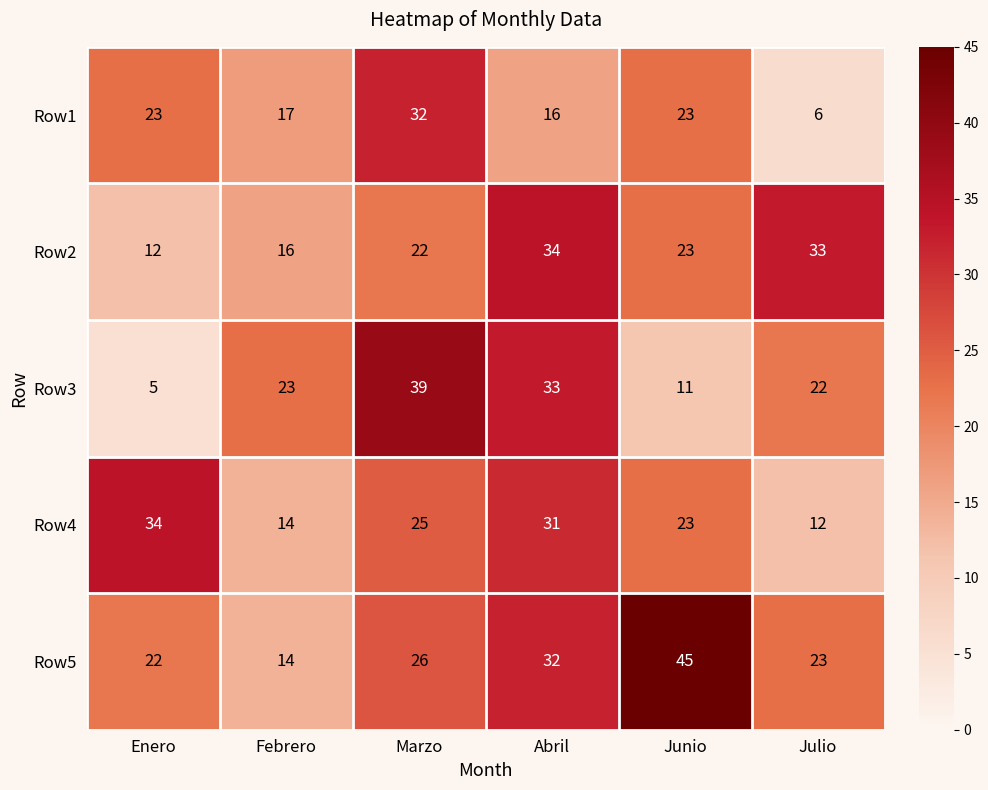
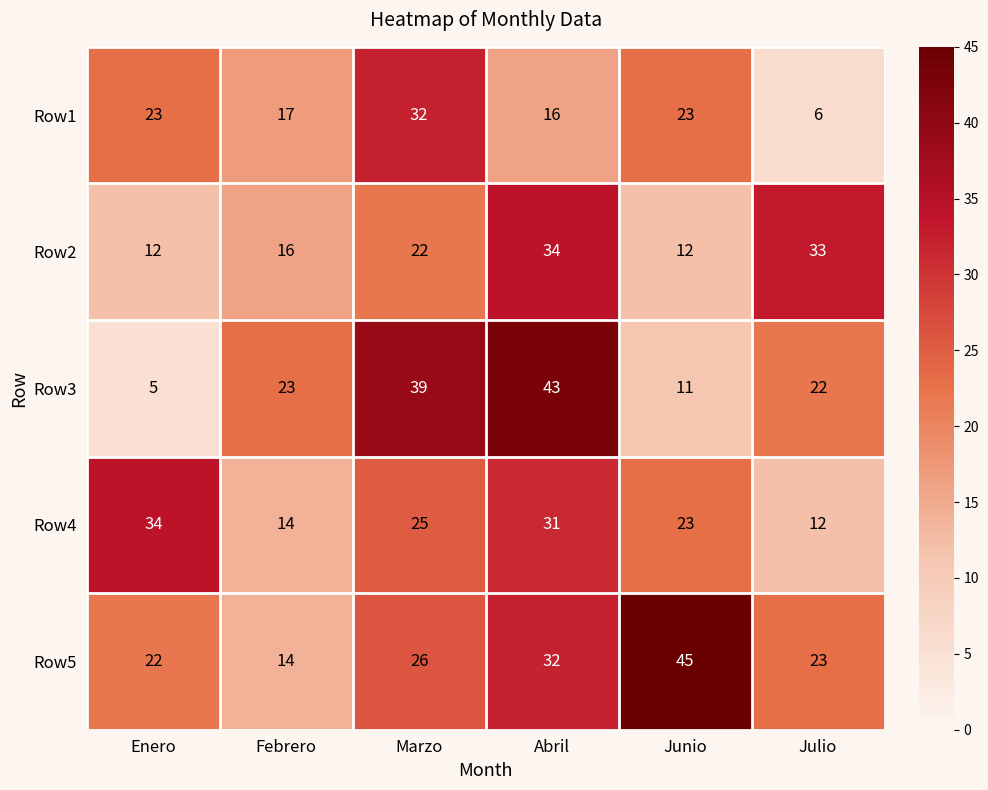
  {
    "Row1": {
      "Enero": 23,
      "Febrero": 17,
      "Marzo": 32,
      "Abril": 16,
      "Junio": 23,
      "Julio": 6
    },
    "Row2": {
      "Enero": 12,
      "Febrero": 16,
      "Marzo": 22,
      "Abril": 34,
-     "Junio": 23,
+     "Junio": 12,
      "Julio": 33
    },
    "Row3": {
      "Enero": 5,
      "Febrero": 23,
      "Marzo": 39,
-     "Abril": 33,
+     "Abril": 43,
      "Junio": 11,
      "Julio": 22
    },
    "Row4": {
      "Enero": 34,
      "Febrero": 14,
      "Marzo": 25,
      "Abril": 31,
      "Junio": 23,
      "Julio": 12
    },
    "Row5": {
      "Enero": 22,
      "Febrero": 14,
      "Marzo": 26,
      "Abril": 32,
      "Junio": 45,
      "Julio": 23
    }
  }
